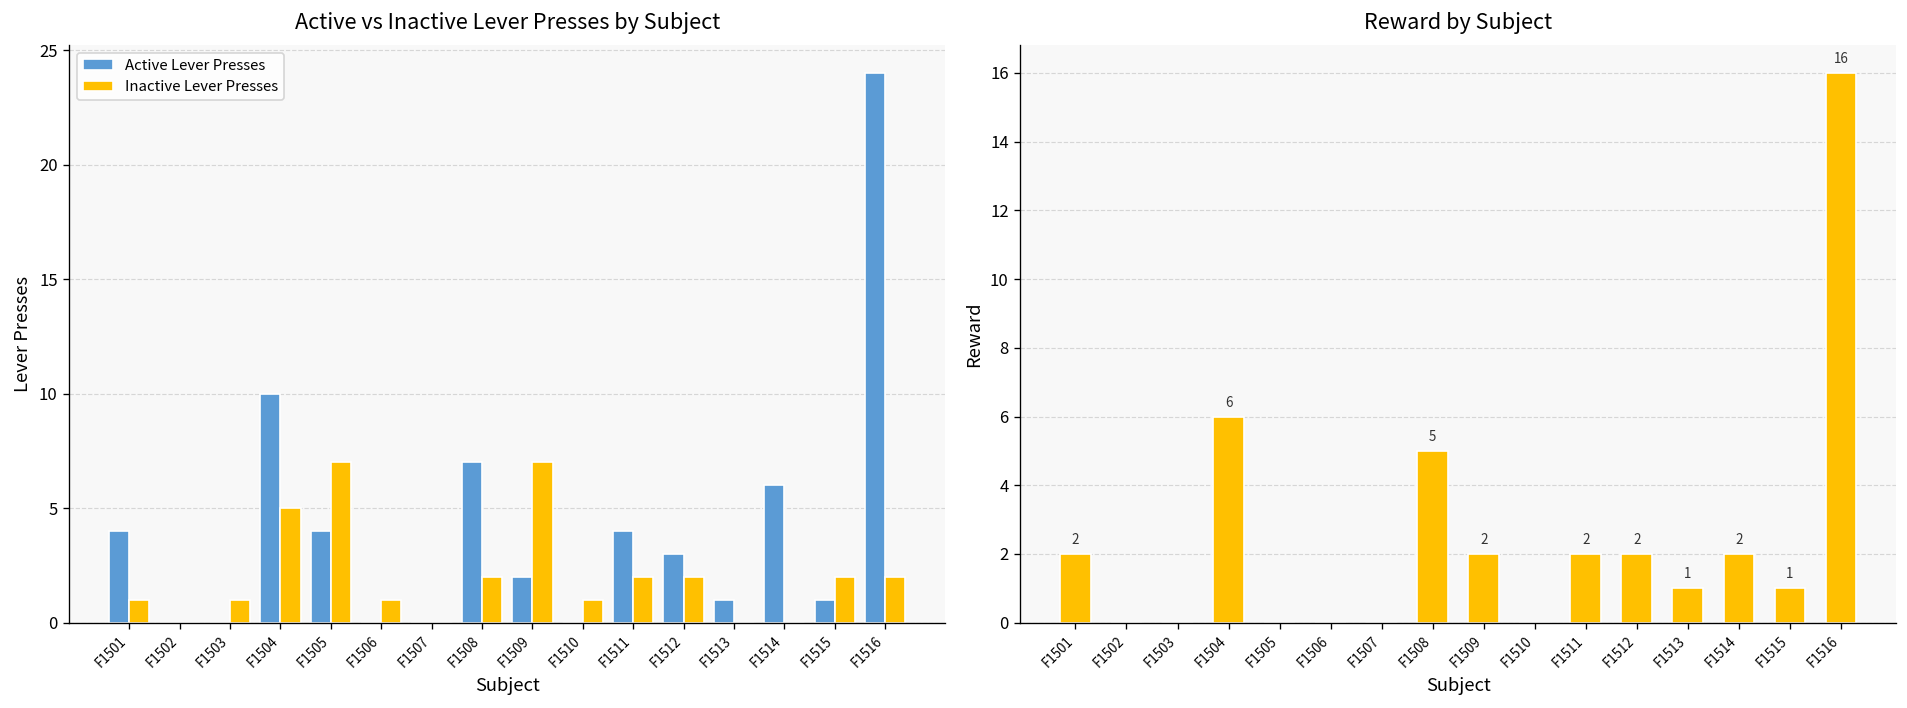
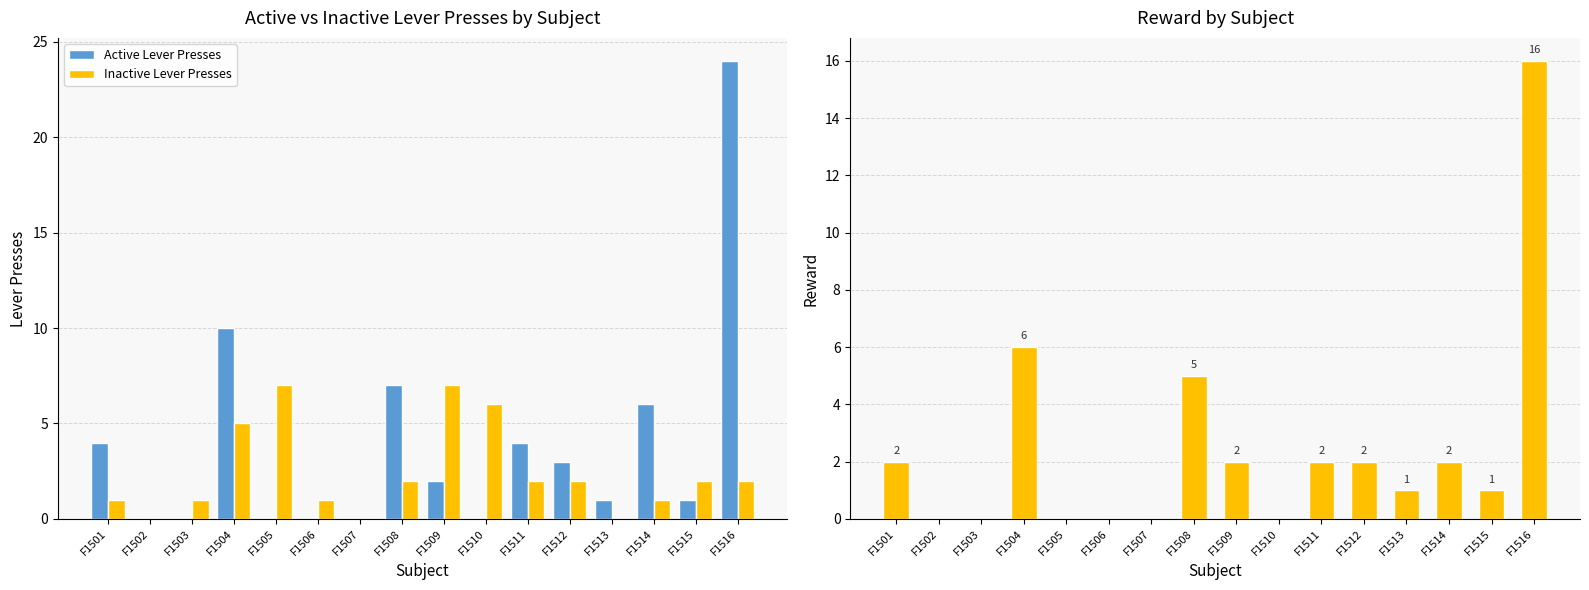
  {
    "Active vs Inactive Lever Presses by Subject": {
      "Active Lever Presses": {
        "F1501": 4,
        "F1502": 0,
        "F1503": 0,
        "F1504": 10,
-       "F1505": 4,
+       "F1505": 0,
        "F1506": 0,
        "F1507": 0,
        "F1508": 7,
        "F1509": 2,
        "F1510": 0,
        "F1511": 4,
        "F1512": 3,
        "F1513": 1,
        "F1514": 6,
        "F1515": 1,
        "F1516": 24
      },
      "Inactive Lever Presses": {
        "F1501": 1,
        "F1502": 0,
        "F1503": 1,
        "F1504": 5,
        "F1505": 7,
        "F1506": 1,
        "F1507": 0,
        "F1508": 2,
        "F1509": 7,
-       "F1510": 1,
+       "F1510": 6,
        "F1511": 2,
        "F1512": 2,
        "F1513": 0,
-       "F1514": 0,
+       "F1514": 1,
        "F1515": 2,
        "F1516": 2
      }
    },
    "Reward by Subject": {
      "F1501": 2,
      "F1504": 6,
      "F1508": 5,
      "F1509": 2,
      "F1511": 2,
      "F1512": 2,
      "F1513": 1,
      "F1514": 2,
      "F1515": 1,
      "F1516": 16
    }
  }
